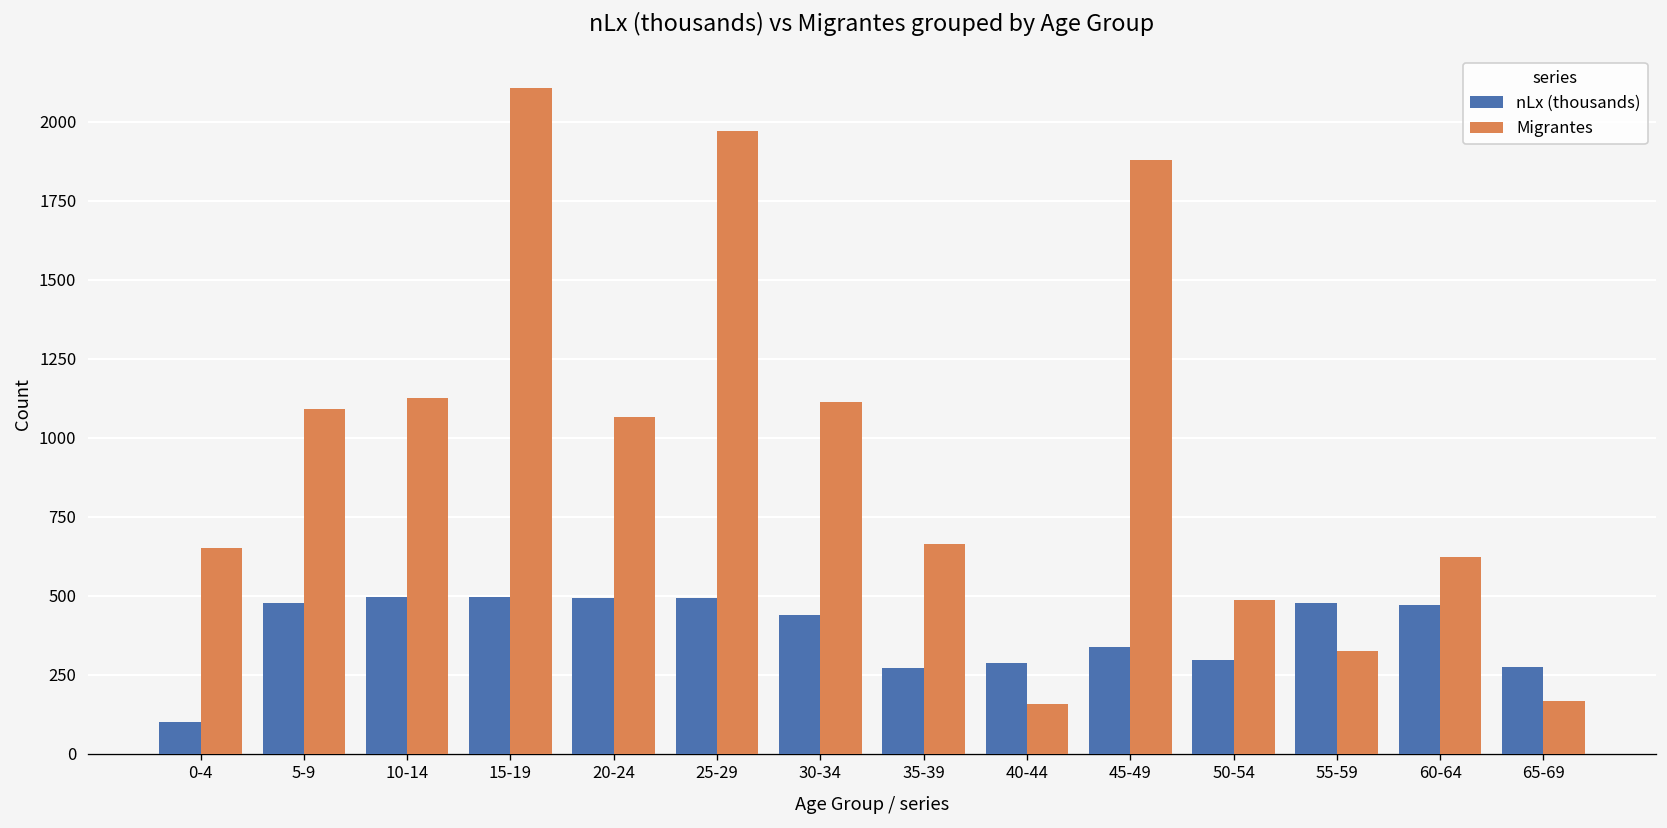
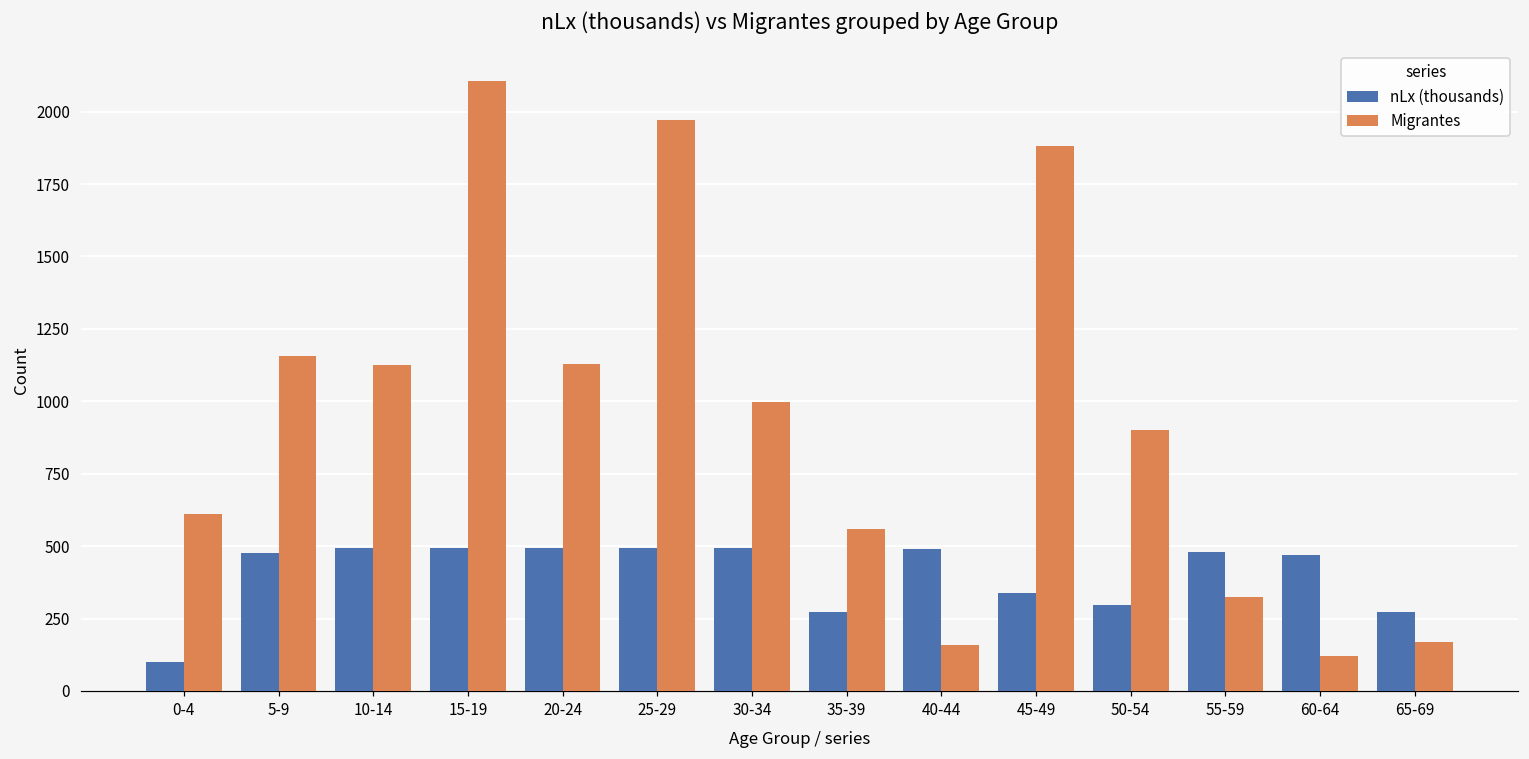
  {
    "nLx (thousands)": {
      "0-4": 100,
      "5-9": 480,
      "10-14": 500,
      "15-19": 490,
      "20-24": 490,
      "25-29": 490,
-     "30-34": 440,
+     "30-34": 490,
      "35-39": 270,
-     "40-44": 290,
+     "40-44": 490,
      "45-49": 340,
      "50-54": 300,
      "55-59": 480,
      "60-64": 470,
      "65-69": 270
    },
    "Migrantes": {
-     "0-4": 650,
-     "5-9": 1090,
+     "0-4": 610,
+     "5-9": 1160,
      "10-14": 1130,
      "15-19": 2110,
-     "20-24": 1070,
+     "20-24": 1130,
      "25-29": 1970,
-     "30-34": 1110,
-     "35-39": 670,
+     "30-34": 1000,
+     "35-39": 560,
      "40-44": 160,
      "45-49": 1880,
-     "50-54": 490,
+     "50-54": 900,
      "55-59": 330,
-     "60-64": 620,
+     "60-64": 120,
      "65-69": 170
    }
  }
